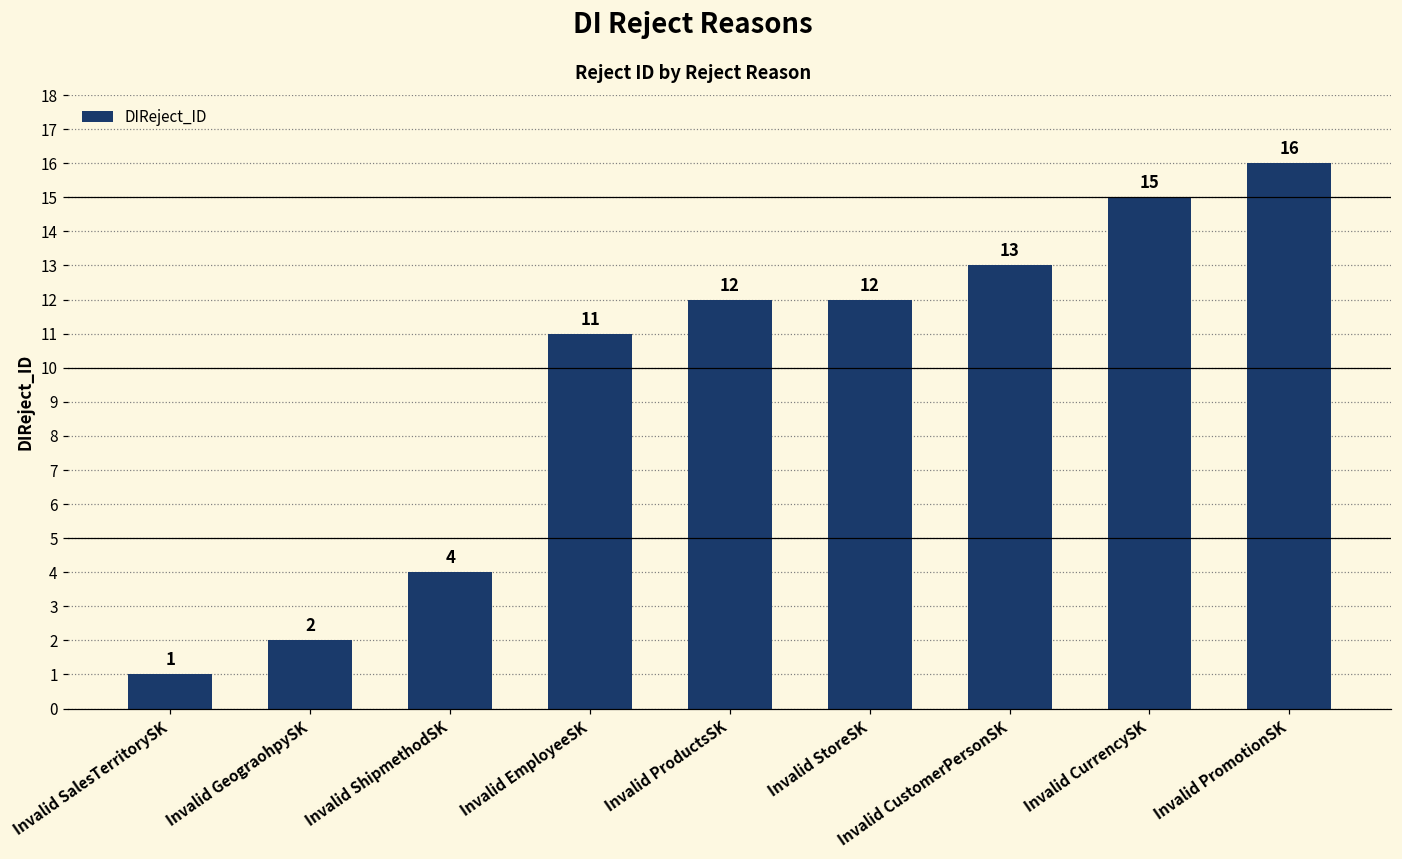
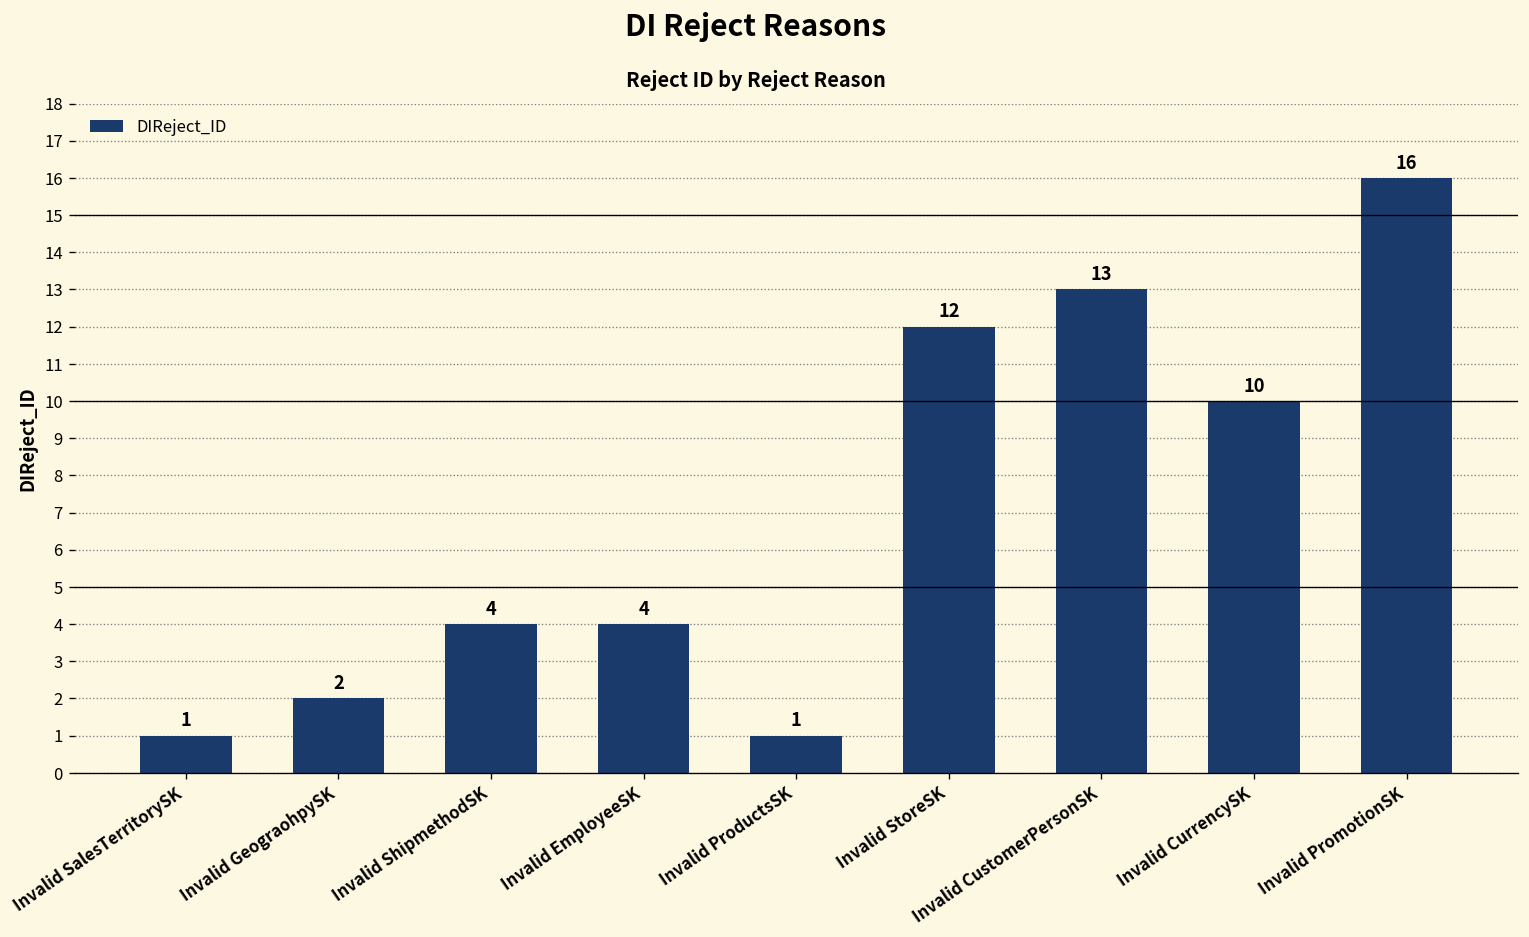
  {
    "Invalid SalesTerritorySK": 1,
    "Invalid GeograohpySK": 2,
    "Invalid ShipmethodSK": 4,
-   "Invalid EmployeeSK": 11,
-   "Invalid ProductsSK": 12,
+   "Invalid EmployeeSK": 4,
+   "Invalid ProductsSK": 1,
    "Invalid StoreSK": 12,
    "Invalid CustomerPersonSK": 13,
-   "Invalid CurrencySK": 15,
+   "Invalid CurrencySK": 10,
    "Invalid PromotionSK": 16
  }
